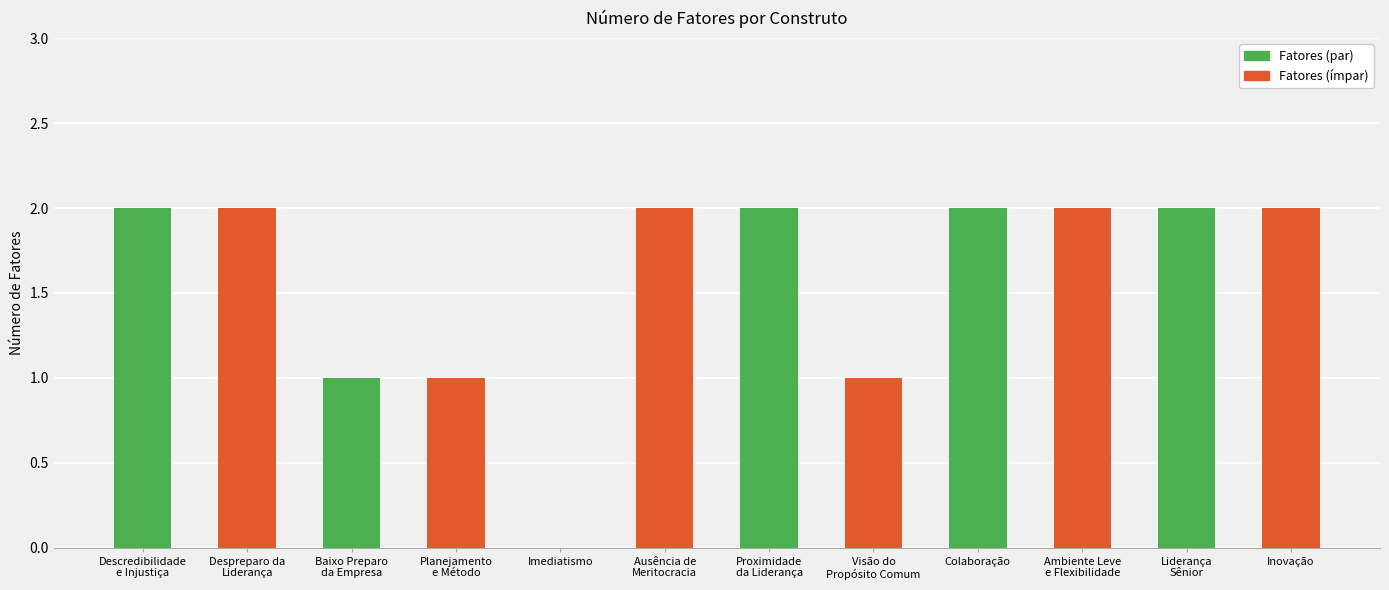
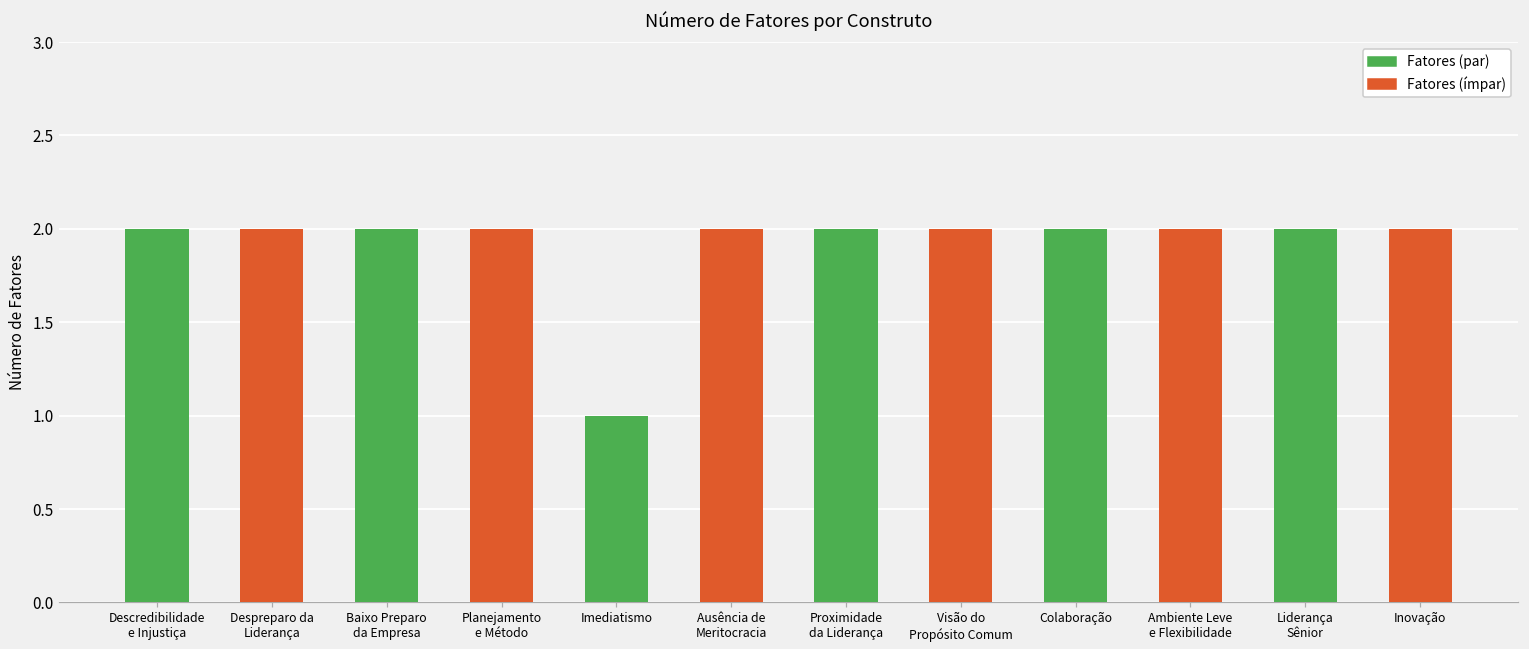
  {
    "Descredibilidade e Injustiça": 2,
    "Despreparo da Liderança": 2,
-   "Baixo Preparo da Empresa": 1,
-   "Planejamento e Método": 1,
-   "Imediatismo": 0,
+   "Baixo Preparo da Empresa": 2,
+   "Planejamento e Método": 2,
+   "Imediatismo": 1,
    "Ausência de Meritocracia": 2,
    "Proximidade da Liderança": 2,
-   "Visão do Propósito Comum": 1,
+   "Visão do Propósito Comum": 2,
    "Colaboração": 2,
    "Ambiente Leve e Flexibilidade": 2,
    "Liderança Sênior": 2,
    "Inovação": 2
  }
